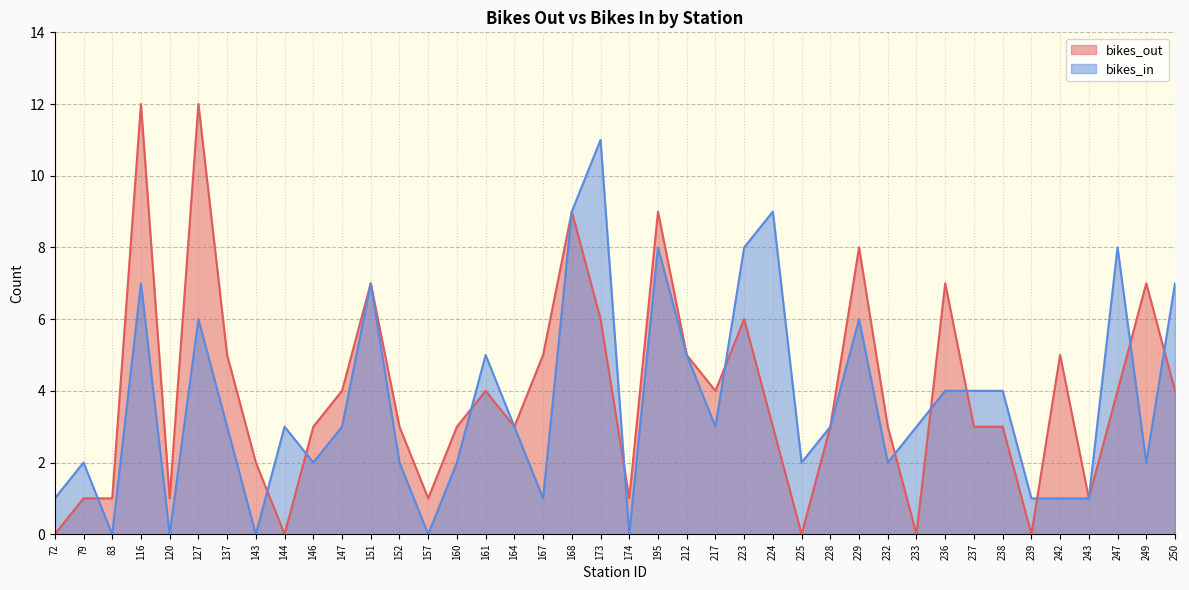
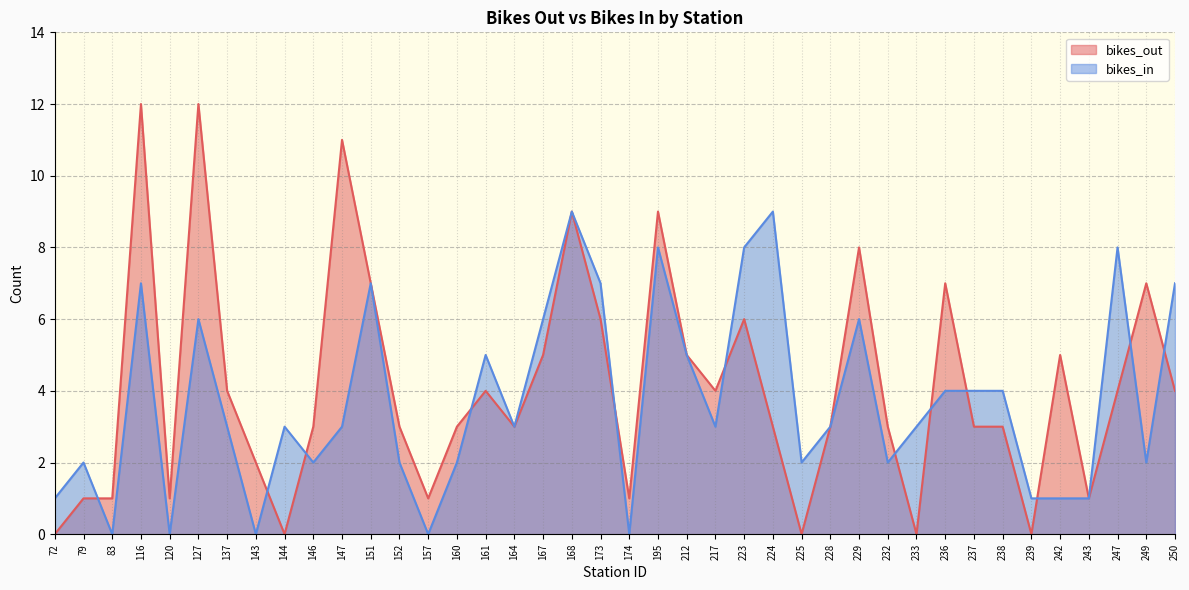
  {
    "bikes_out": {
      "72": 0,
      "79": 1,
      "83": 1,
      "116": 12,
      "120": 1,
      "127": 12,
-     "137": 5,
+     "137": 4,
      "143": 2,
      "144": 0,
      "146": 3,
-     "147": 4,
+     "147": 11,
      "152": 3,
      "157": 1,
      "160": 3,
      "161": 4,
      "167": 5,
      "173": 6,
      "174": 1,
      "195": 9,
      "217": 4,
      "223": 6,
      "224": 3,
      "225": 0,
      "229": 8,
      "232": 3,
      "233": 0,
      "236": 7,
      "237": 3,
      "238": 3,
      "239": 0,
      "242": 5,
      "247": 4,
      "249": 7,
      "250": 4
    },
    "bikes_in": {
      "72": 1,
      "79": 2,
      "83": 0,
      "116": 7,
      "120": 0,
      "127": 6,
      "137": 3,
      "143": 0,
      "144": 3,
      "146": 2,
      "147": 3,
      "152": 2,
      "157": 0,
      "160": 2,
      "161": 5,
-     "167": 1,
-     "173": 11,
+     "167": 6,
+     "173": 7,
      "174": 0,
      "195": 8,
      "217": 3,
      "223": 8,
      "224": 9,
      "225": 2,
      "229": 6,
      "232": 2,
      "233": 3,
      "236": 4,
      "237": 4,
      "238": 4,
      "239": 1,
      "242": 1,
      "247": 8,
      "249": 2,
      "250": 7
    }
  }
